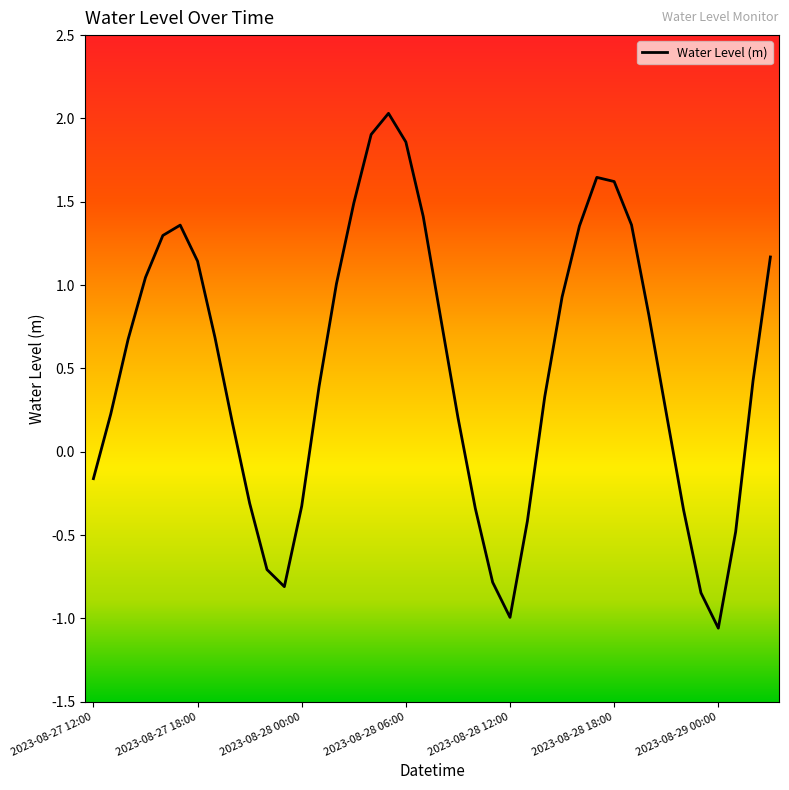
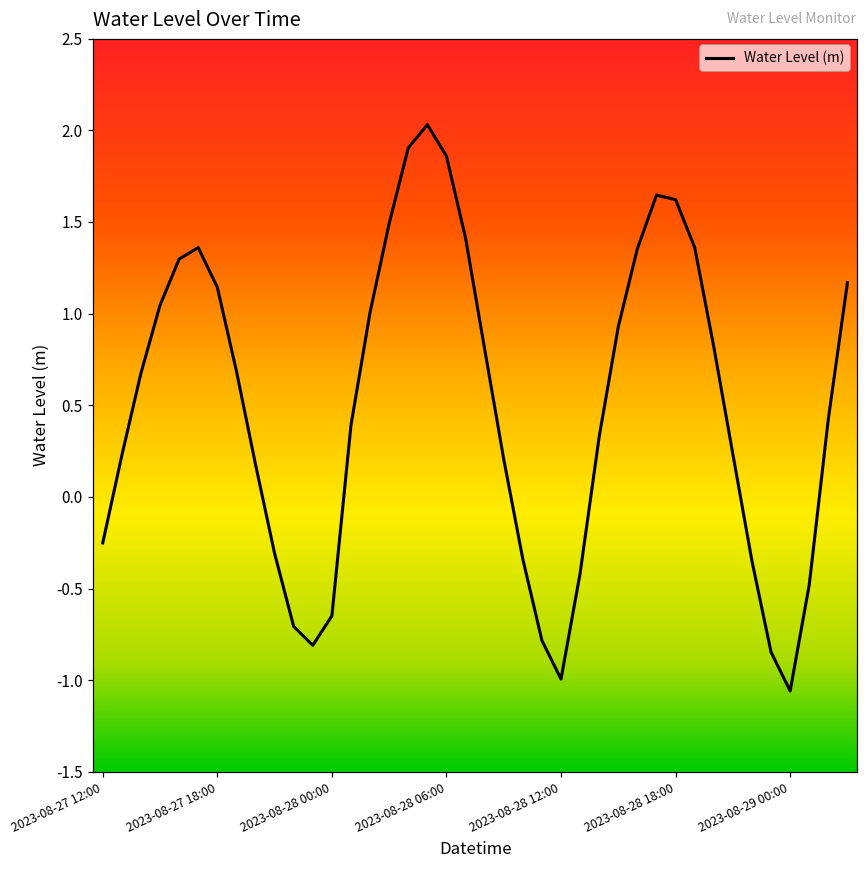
  {
-   "2023-08-27 12:00": -0.16,
+   "2023-08-27 12:00": -0.25,
    "2023-08-27 18:00": 1.14,
-   "2023-08-28 00:00": -0.33,
+   "2023-08-28 00:00": -0.65,
    "2023-08-28 06:00": 1.86,
    "2023-08-28 12:00": -0.99,
    "2023-08-28 18:00": 1.62,
    "2023-08-29 00:00": -1.06
  }
